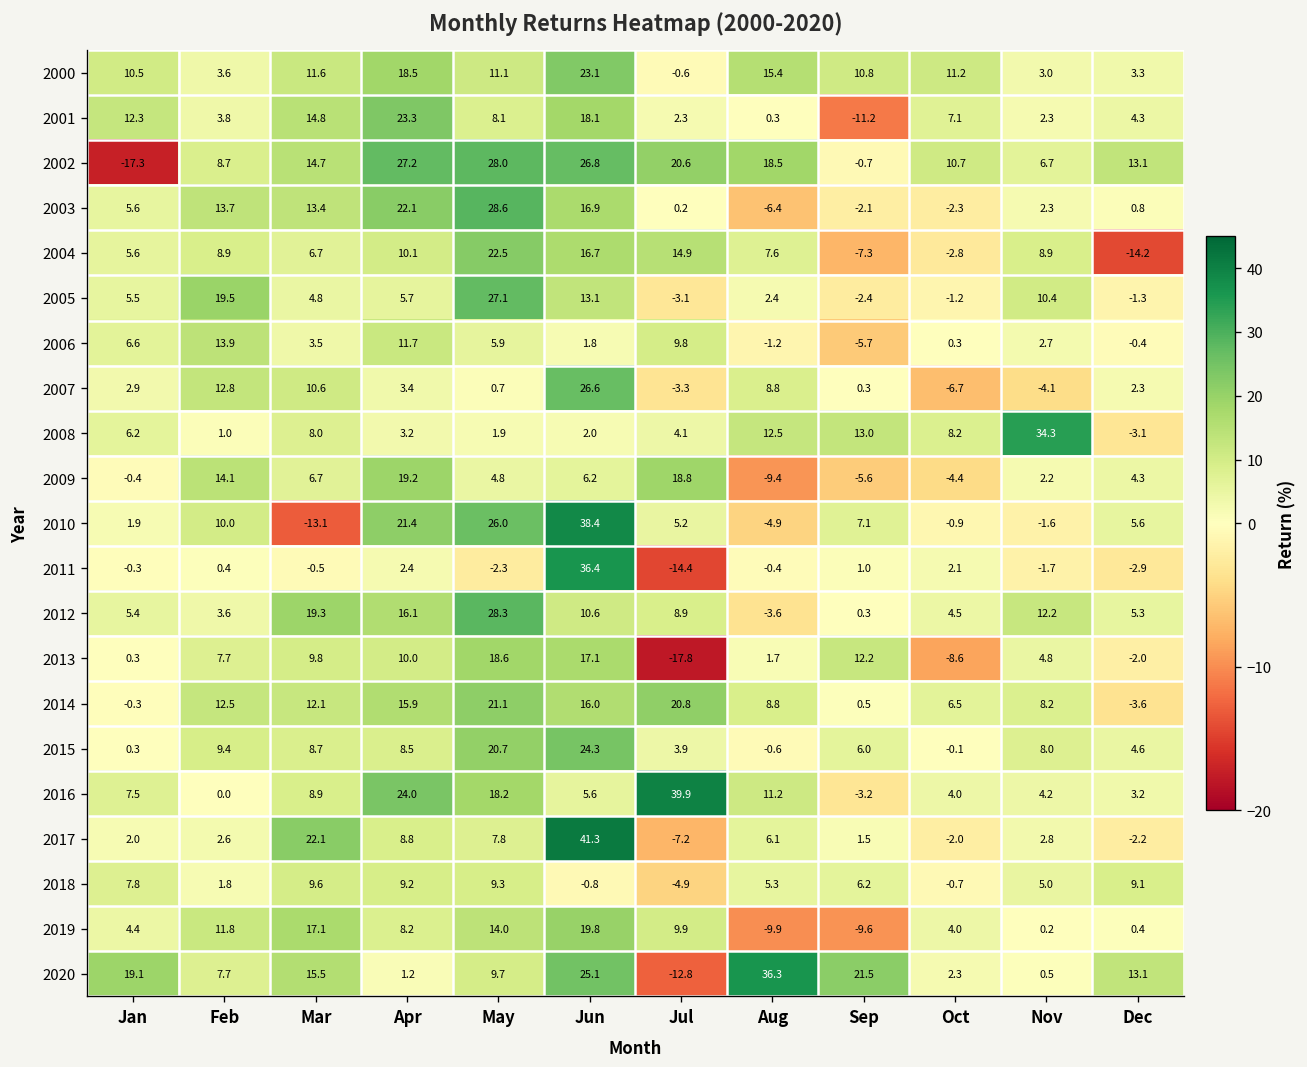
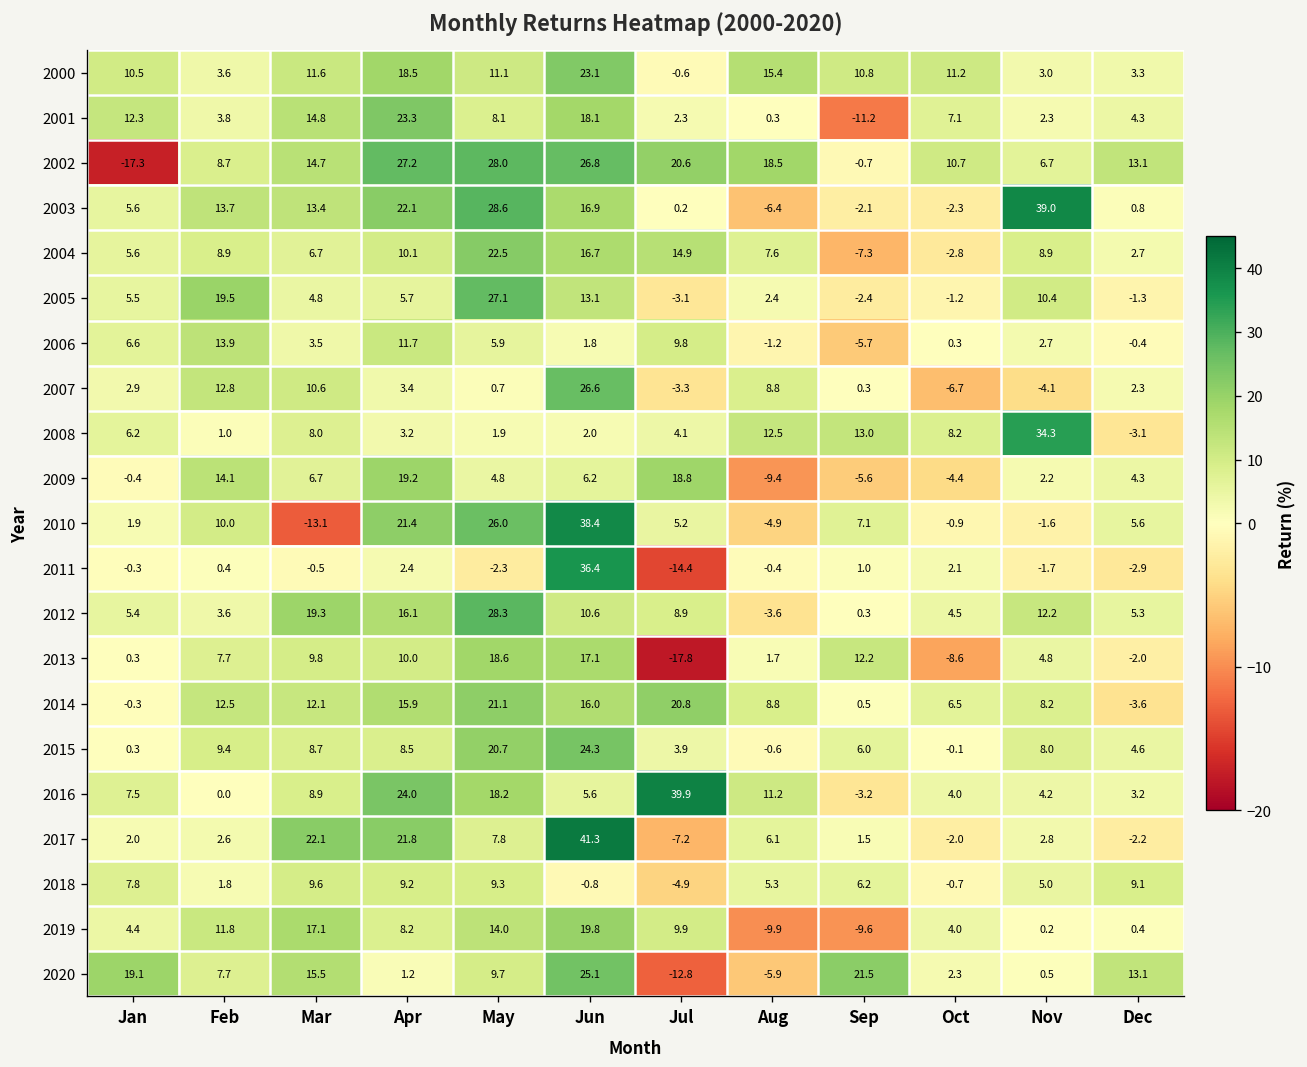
  {
    "2003": {
      "Jan": 5.6,
      "Feb": 13.7,
      "Mar": 13.4,
      "Apr": 22.1,
      "May": 28.6,
      "Jun": 16.9,
      "Jul": 0.2,
      "Aug": -6.4,
      "Sep": -2.1,
      "Oct": -2.3,
-     "Nov": 2.3,
+     "Nov": 39.0,
      "Dec": 0.8
    },
    "2004": {
      "Jan": 5.6,
      "Feb": 8.9,
      "Mar": 6.7,
      "Apr": 10.1,
      "May": 22.5,
      "Jun": 16.7,
      "Jul": 14.9,
      "Aug": 7.6,
      "Sep": -7.3,
      "Oct": -2.8,
      "Nov": 8.9,
-     "Dec": -14.2
+     "Dec": 2.7
    },
    "2017": {
      "Jan": 2.0,
      "Feb": 2.6,
      "Mar": 22.1,
-     "Apr": 8.8,
+     "Apr": 21.8,
      "May": 7.8,
      "Jun": 41.3,
      "Jul": -7.2,
      "Aug": 6.1,
      "Sep": 1.5,
      "Oct": -2.0,
      "Nov": 2.8,
      "Dec": -2.2
    },
    "2020": {
      "Jan": 19.1,
      "Feb": 7.7,
      "Mar": 15.5,
      "Apr": 1.2,
      "May": 9.7,
      "Jun": 25.1,
      "Jul": -12.8,
-     "Aug": 36.3,
+     "Aug": -5.9,
      "Sep": 21.5,
      "Oct": 2.3,
      "Nov": 0.5,
      "Dec": 13.1
    }
  }
